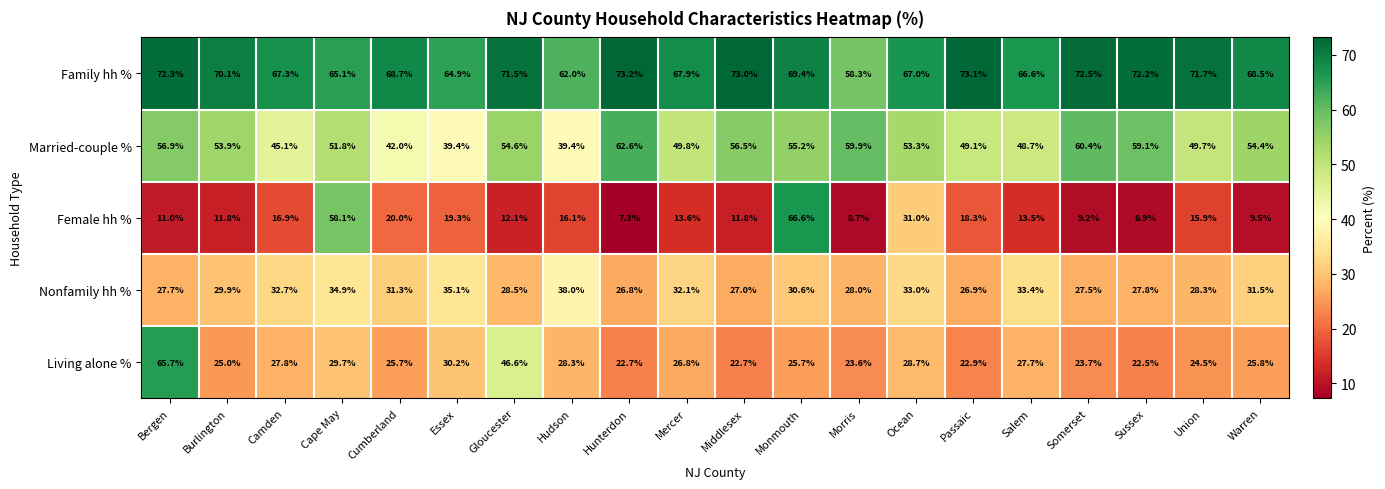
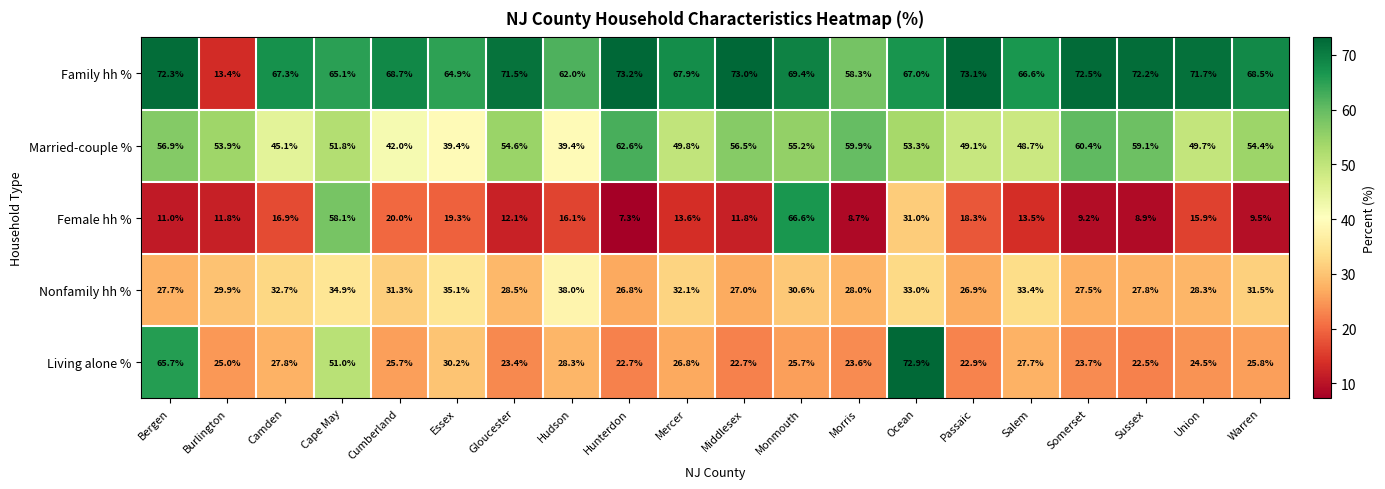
  {
    "Family hh %": {
      "Bergen": "72.3%",
-     "Burlington": "70.1%",
+     "Burlington": "13.4%",
      "Camden": "67.3%",
      "Cape May": "65.1%",
      "Cumberland": "68.7%",
      "Essex": "64.9%",
      "Gloucester": "71.5%",
      "Hudson": "62.0%",
      "Hunterdon": "73.2%",
      "Mercer": "67.9%",
      "Middlesex": "73.0%",
      "Monmouth": "69.4%",
      "Morris": "58.3%",
      "Ocean": "67.0%",
      "Passaic": "73.1%",
      "Salem": "66.6%",
      "Somerset": "72.5%",
      "Sussex": "72.2%",
      "Union": "71.7%",
      "Warren": "68.5%"
    },
    "Married-couple %": {
      "Bergen": "56.9%",
      "Burlington": "53.9%",
      "Camden": "45.1%",
      "Cape May": "51.8%",
      "Cumberland": "42.0%",
      "Essex": "39.4%",
      "Gloucester": "54.6%",
      "Hudson": "39.4%",
      "Hunterdon": "62.6%",
      "Mercer": "49.8%",
      "Middlesex": "56.5%",
      "Monmouth": "55.2%",
      "Morris": "59.9%",
      "Ocean": "53.3%",
      "Passaic": "49.1%",
      "Salem": "48.7%",
      "Somerset": "60.4%",
      "Sussex": "59.1%",
      "Union": "49.7%",
      "Warren": "54.4%"
    },
    "Female hh %": {
      "Bergen": "11.0%",
      "Burlington": "11.8%",
      "Camden": "16.9%",
      "Cape May": "58.1%",
      "Cumberland": "20.0%",
      "Essex": "19.3%",
      "Gloucester": "12.1%",
      "Hudson": "16.1%",
      "Hunterdon": "7.3%",
      "Mercer": "13.6%",
      "Middlesex": "11.8%",
      "Monmouth": "66.6%",
      "Morris": "8.7%",
      "Ocean": "31.0%",
      "Passaic": "18.3%",
      "Salem": "13.5%",
      "Somerset": "9.2%",
      "Sussex": "8.9%",
      "Union": "15.9%",
      "Warren": "9.5%"
    },
    "Nonfamily hh %": {
      "Bergen": "27.7%",
      "Burlington": "29.9%",
      "Camden": "32.7%",
      "Cape May": "34.9%",
      "Cumberland": "31.3%",
      "Essex": "35.1%",
      "Gloucester": "28.5%",
      "Hudson": "38.0%",
      "Hunterdon": "26.8%",
      "Mercer": "32.1%",
      "Middlesex": "27.0%",
      "Monmouth": "30.6%",
      "Morris": "28.0%",
      "Ocean": "33.0%",
      "Passaic": "26.9%",
      "Salem": "33.4%",
      "Somerset": "27.5%",
      "Sussex": "27.8%",
      "Union": "28.3%",
      "Warren": "31.5%"
    },
    "Living alone %": {
      "Bergen": "65.7%",
      "Burlington": "25.0%",
      "Camden": "27.8%",
-     "Cape May": "29.7%",
+     "Cape May": "51.0%",
      "Cumberland": "25.7%",
      "Essex": "30.2%",
-     "Gloucester": "46.6%",
+     "Gloucester": "23.4%",
      "Hudson": "28.3%",
      "Hunterdon": "22.7%",
      "Mercer": "26.8%",
      "Middlesex": "22.7%",
      "Monmouth": "25.7%",
      "Morris": "23.6%",
-     "Ocean": "28.7%",
+     "Ocean": "72.9%",
      "Passaic": "22.9%",
      "Salem": "27.7%",
      "Somerset": "23.7%",
      "Sussex": "22.5%",
      "Union": "24.5%",
      "Warren": "25.8%"
    }
  }
